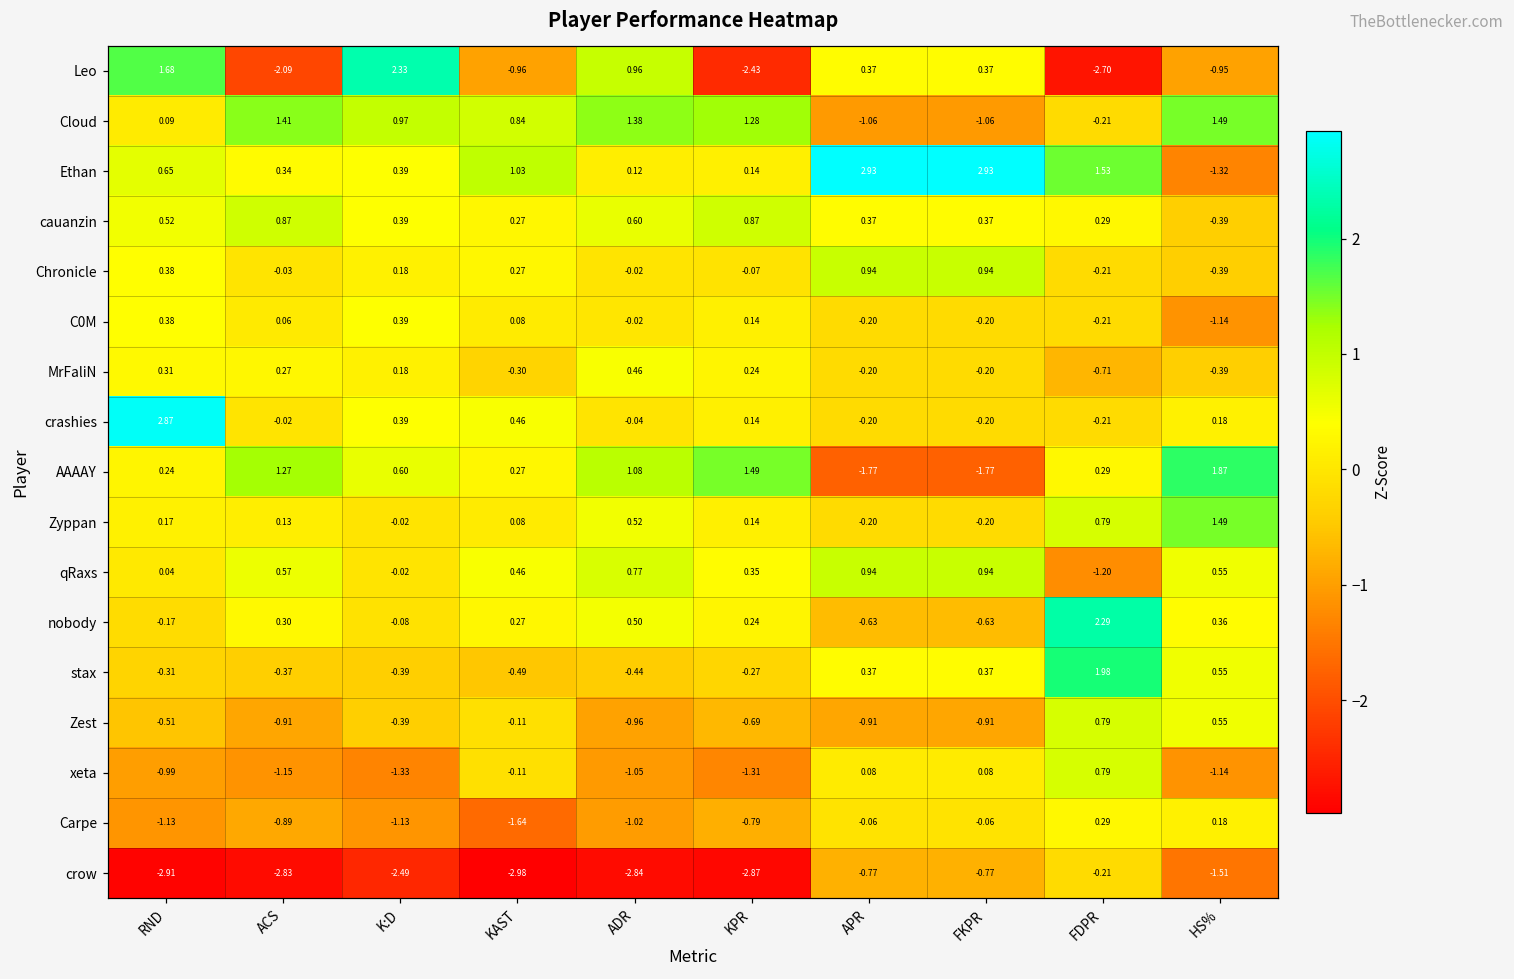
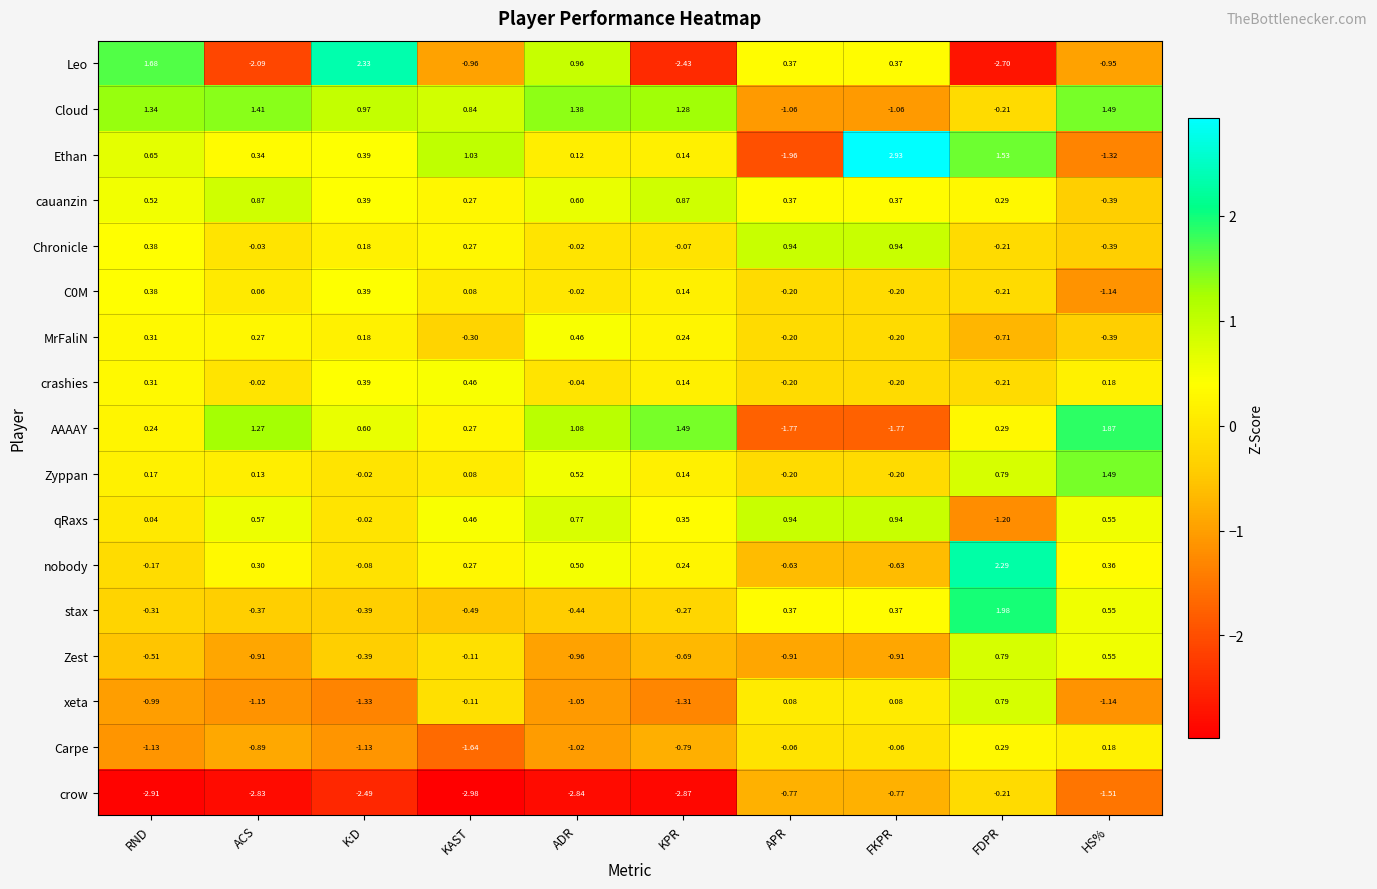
  {
    "Leo": {
      "RND": 1.68,
      "ACS": -2.09,
      "K:D": 2.33,
      "KAST": -0.96,
      "ADR": 0.96,
      "KPR": -2.43,
      "APR": 0.37,
      "FKPR": 0.37,
      "FDPR": -2.70,
      "HS%": -0.95
    },
    "Cloud": {
-     "RND": 0.09,
+     "RND": 1.34,
      "ACS": 1.41,
      "K:D": 0.97,
      "KAST": 0.84,
      "ADR": 1.38,
      "KPR": 1.28,
      "APR": -1.06,
      "FKPR": -1.06,
      "FDPR": -0.21,
      "HS%": 1.49
    },
    "Ethan": {
      "RND": 0.65,
      "ACS": 0.34,
      "K:D": 0.39,
      "KAST": 1.03,
      "ADR": 0.12,
      "KPR": 0.14,
-     "APR": 2.93,
+     "APR": -1.96,
      "FKPR": 2.93,
      "FDPR": 1.53,
      "HS%": -1.32
    },
    "cauanzin": {
      "RND": 0.52,
      "ACS": 0.87,
      "K:D": 0.39,
      "KAST": 0.27,
      "ADR": 0.60,
      "KPR": 0.87,
      "APR": 0.37,
      "FKPR": 0.37,
      "FDPR": 0.29,
      "HS%": -0.39
    },
    "Chronicle": {
      "RND": 0.38,
      "ACS": -0.03,
      "K:D": 0.18,
      "KAST": 0.27,
      "ADR": -0.02,
      "KPR": -0.07,
      "APR": 0.94,
      "FKPR": 0.94,
      "FDPR": -0.21,
      "HS%": -0.39
    },
    "C0M": {
      "RND": 0.38,
      "ACS": 0.06,
      "K:D": 0.39,
      "KAST": 0.08,
      "ADR": -0.02,
      "KPR": 0.14,
      "APR": -0.20,
      "FKPR": -0.20,
      "FDPR": -0.21,
      "HS%": -1.14
    },
    "MrFaliN": {
      "RND": 0.31,
      "ACS": 0.27,
      "K:D": 0.18,
      "KAST": -0.30,
      "ADR": 0.46,
      "KPR": 0.24,
      "APR": -0.20,
      "FKPR": -0.20,
      "FDPR": -0.71,
      "HS%": -0.39
    },
    "crashies": {
-     "RND": 2.87,
+     "RND": 0.31,
      "ACS": -0.02,
      "K:D": 0.39,
      "KAST": 0.46,
      "ADR": -0.04,
      "KPR": 0.14,
      "APR": -0.20,
      "FKPR": -0.20,
      "FDPR": -0.21,
      "HS%": 0.18
    },
    "AAAAY": {
      "RND": 0.24,
      "ACS": 1.27,
      "K:D": 0.60,
      "KAST": 0.27,
      "ADR": 1.08,
      "KPR": 1.49,
      "APR": -1.77,
      "FKPR": -1.77,
      "FDPR": 0.29,
      "HS%": 1.87
    },
    "Zyppan": {
      "RND": 0.17,
      "ACS": 0.13,
      "K:D": -0.02,
      "KAST": 0.08,
      "ADR": 0.52,
      "KPR": 0.14,
      "APR": -0.20,
      "FKPR": -0.20,
      "FDPR": 0.79,
      "HS%": 1.49
    },
    "qRaxs": {
      "RND": 0.04,
      "ACS": 0.57,
      "K:D": -0.02,
      "KAST": 0.46,
      "ADR": 0.77,
      "KPR": 0.35,
      "APR": 0.94,
      "FKPR": 0.94,
      "FDPR": -1.20,
      "HS%": 0.55
    },
    "nobody": {
      "RND": -0.17,
      "ACS": 0.30,
      "K:D": -0.08,
      "KAST": 0.27,
      "ADR": 0.50,
      "KPR": 0.24,
      "APR": -0.63,
      "FKPR": -0.63,
      "FDPR": 2.29,
      "HS%": 0.36
    },
    "stax": {
      "RND": -0.31,
      "ACS": -0.37,
      "K:D": -0.39,
      "KAST": -0.49,
      "ADR": -0.44,
      "KPR": -0.27,
      "APR": 0.37,
      "FKPR": 0.37,
      "FDPR": 1.98,
      "HS%": 0.55
    },
    "Zest": {
      "RND": -0.51,
      "ACS": -0.91,
      "K:D": -0.39,
      "KAST": -0.11,
      "ADR": -0.96,
      "KPR": -0.69,
      "APR": -0.91,
      "FKPR": -0.91,
      "FDPR": 0.79,
      "HS%": 0.55
    },
    "xeta": {
      "RND": -0.99,
      "ACS": -1.15,
      "K:D": -1.33,
      "KAST": -0.11,
      "ADR": -1.05,
      "KPR": -1.31,
      "APR": 0.08,
      "FKPR": 0.08,
      "FDPR": 0.79,
      "HS%": -1.14
    },
    "Carpe": {
      "RND": -1.13,
      "ACS": -0.89,
      "K:D": -1.13,
      "KAST": -1.64,
      "ADR": -1.02,
      "KPR": -0.79,
      "APR": -0.06,
      "FKPR": -0.06,
      "FDPR": 0.29,
      "HS%": 0.18
    },
    "crow": {
      "RND": -2.91,
      "ACS": -2.83,
      "K:D": -2.49,
      "KAST": -2.98,
      "ADR": -2.84,
      "KPR": -2.87,
      "APR": -0.77,
      "FKPR": -0.77,
      "FDPR": -0.21,
      "HS%": -1.51
    }
  }
